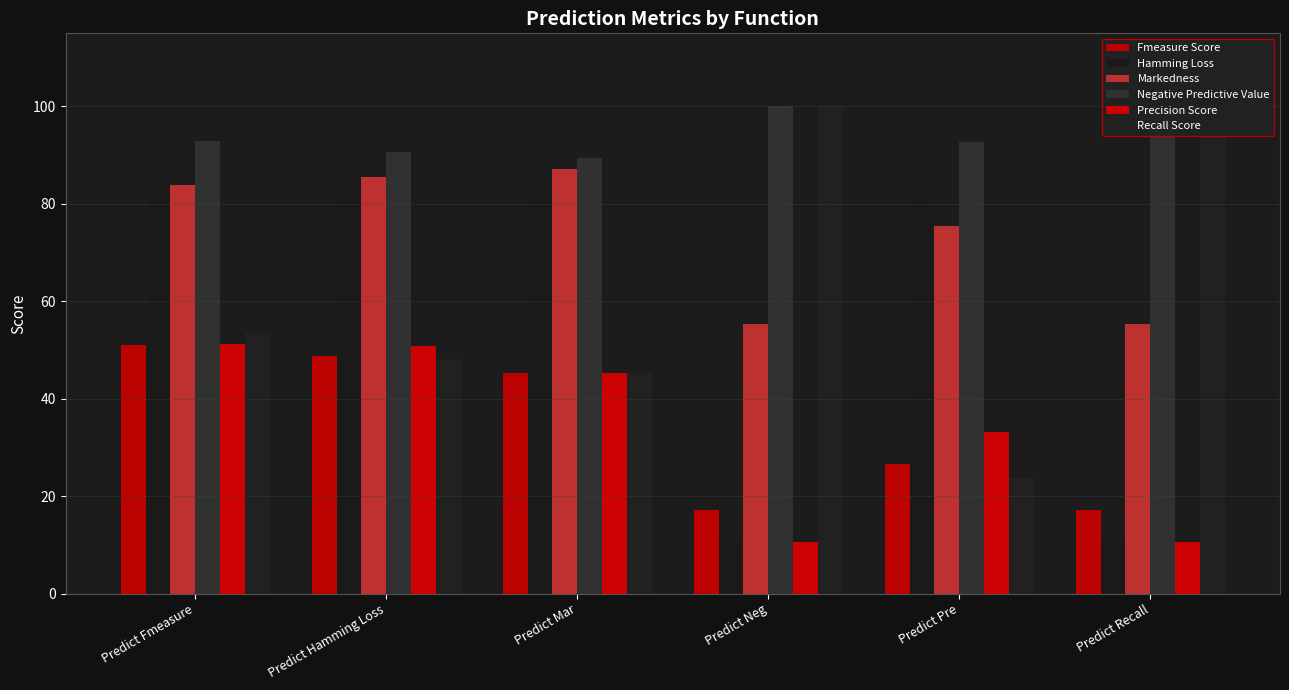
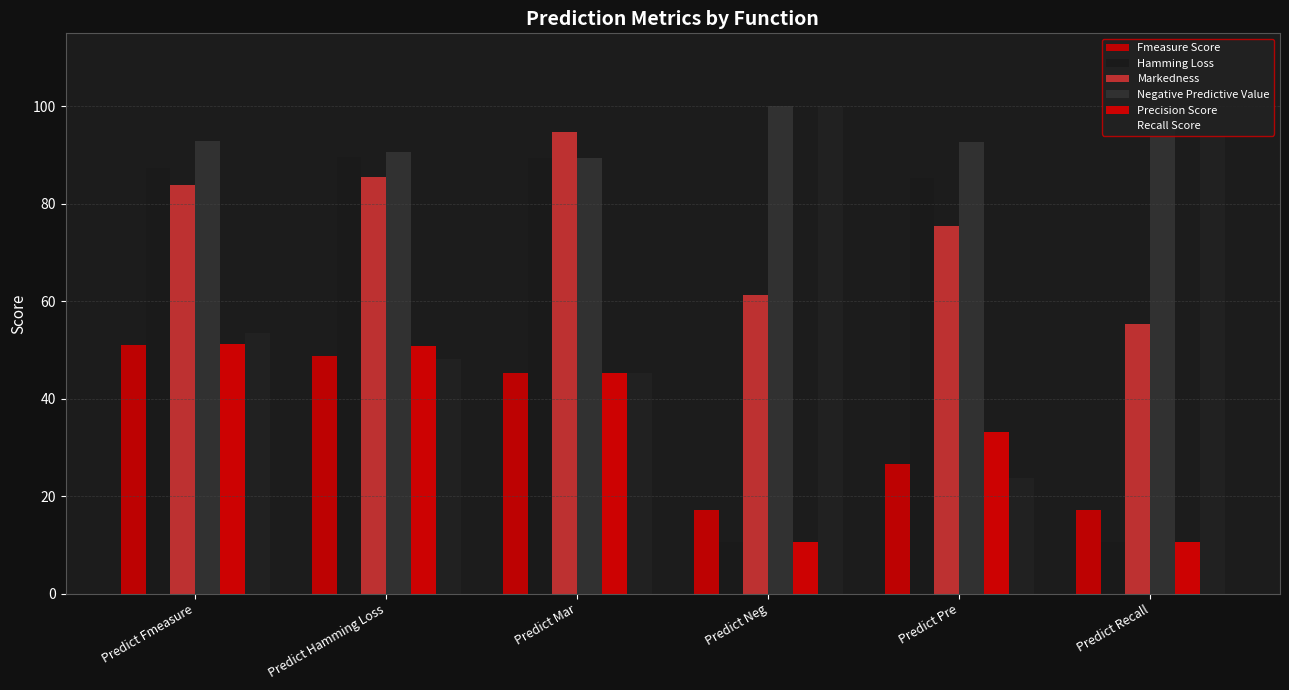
  {
    "Markedness": {
      "Predict Fmeasure": 84,
      "Predict Hamming Loss": 85,
-     "Predict Mar": 87,
-     "Predict Neg": 55,
+     "Predict Mar": 95,
+     "Predict Neg": 61,
      "Predict Pre": 75,
      "Predict Recall": 55
    }
  }
